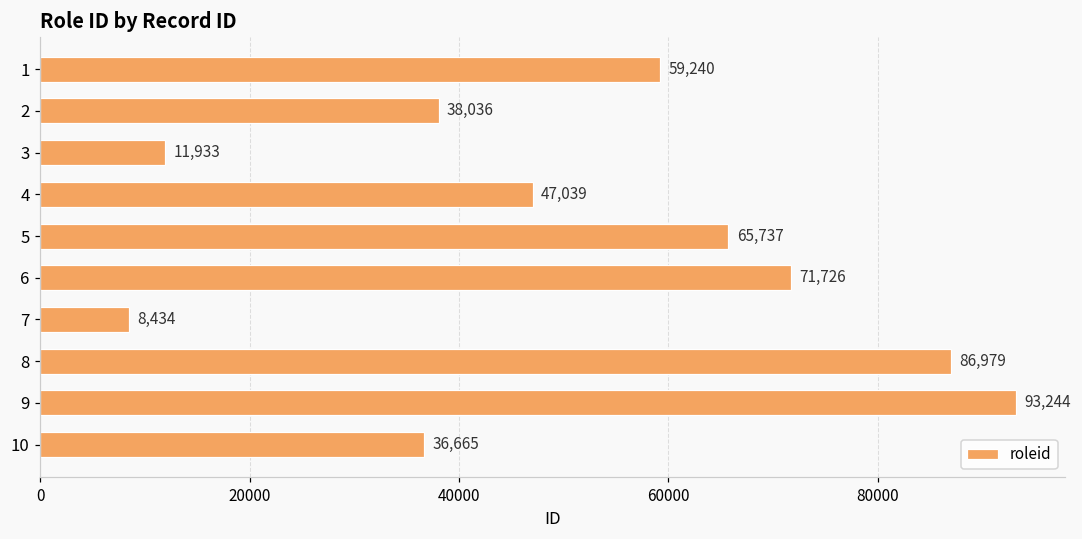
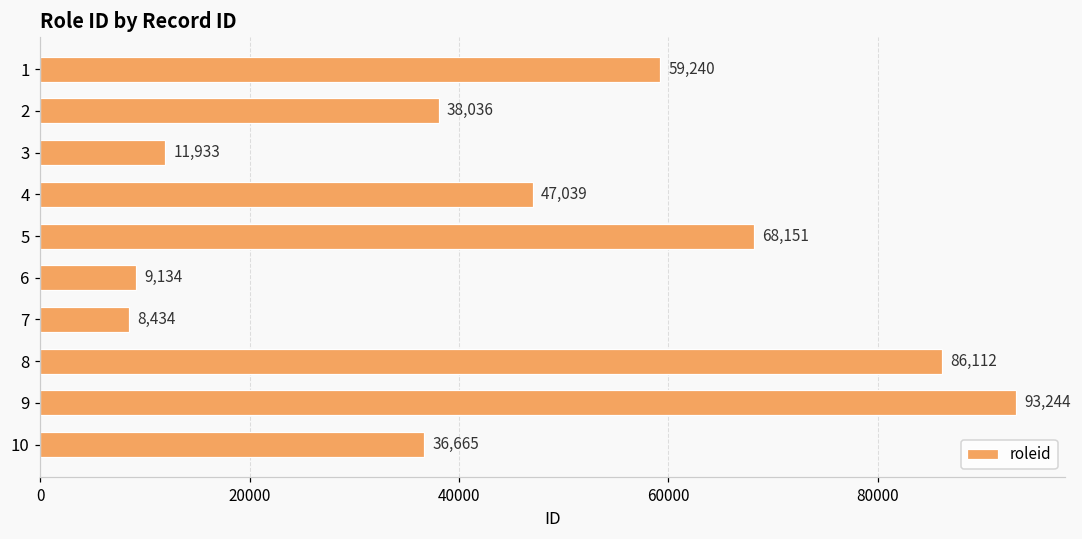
  {
    "1": "59,240",
    "2": "38,036",
    "3": "11,933",
    "4": "47,039",
-   "5": "65,737",
-   "6": "71,726",
+   "5": "68,151",
+   "6": "9,134",
    "7": "8,434",
-   "8": "86,979",
+   "8": "86,112",
    "9": "93,244",
    "10": "36,665"
  }
